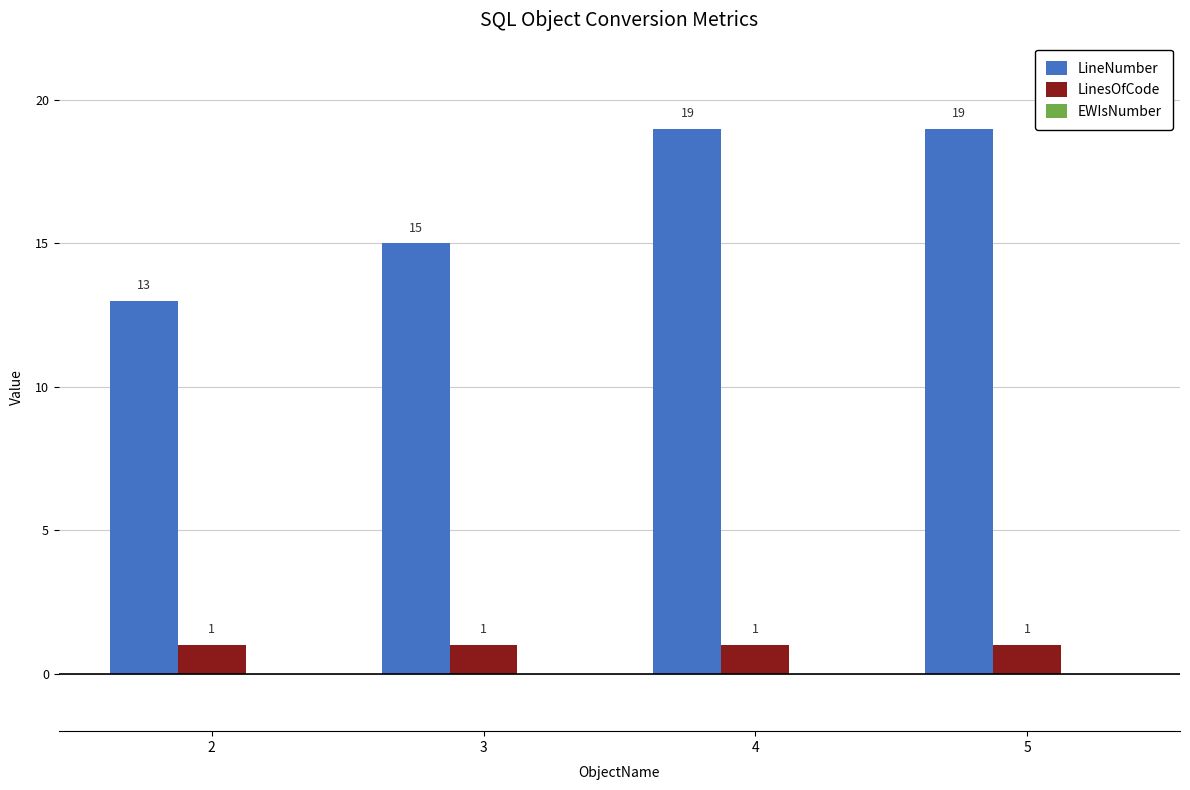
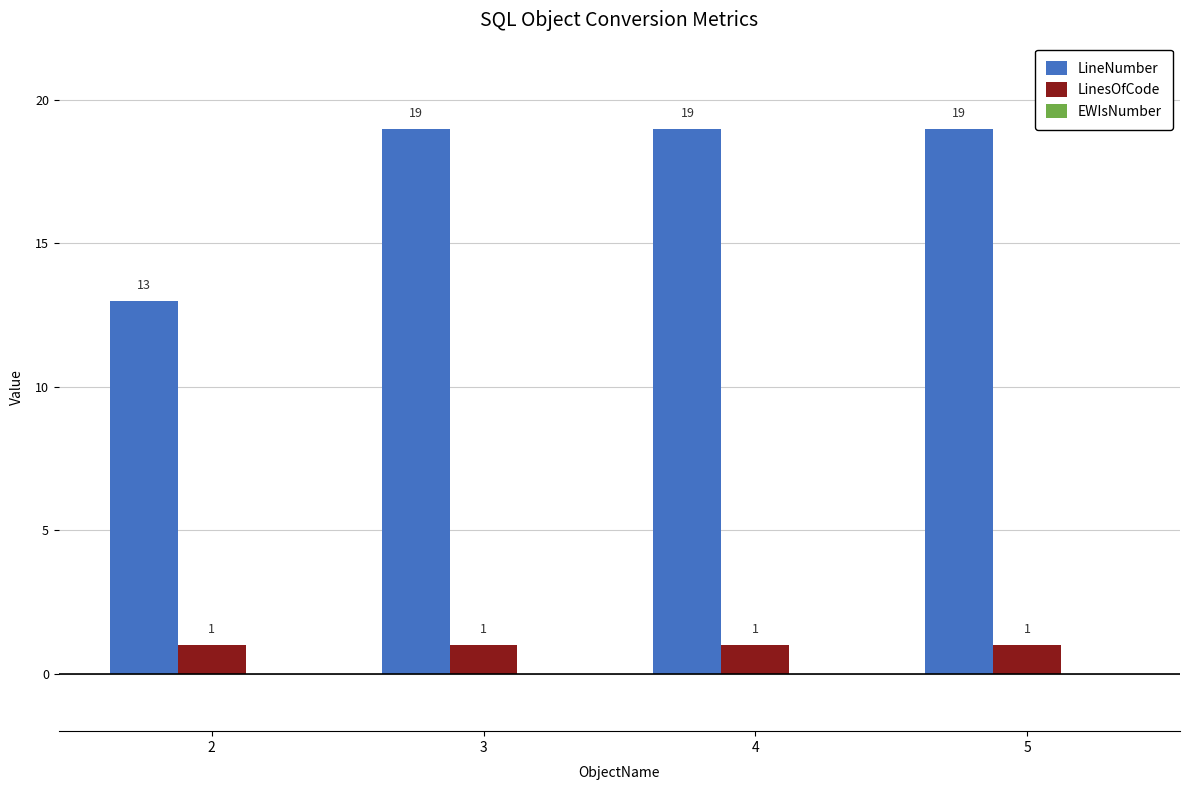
  {
    "LineNumber": {
      "2": 13,
-     "3": 15,
+     "3": 19,
      "4": 19,
      "5": 19
    },
    "LinesOfCode": {
      "2": 1,
      "3": 1,
      "4": 1,
      "5": 1
    },
    "EWIsNumber": {
      "2": 0.0,
      "3": 0.0,
      "4": 0.0,
      "5": 0.0
    }
  }
